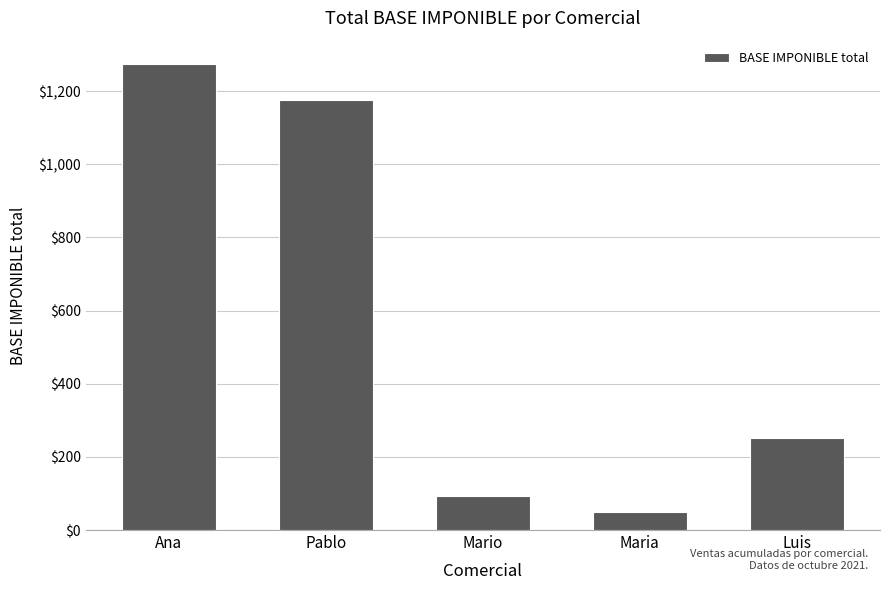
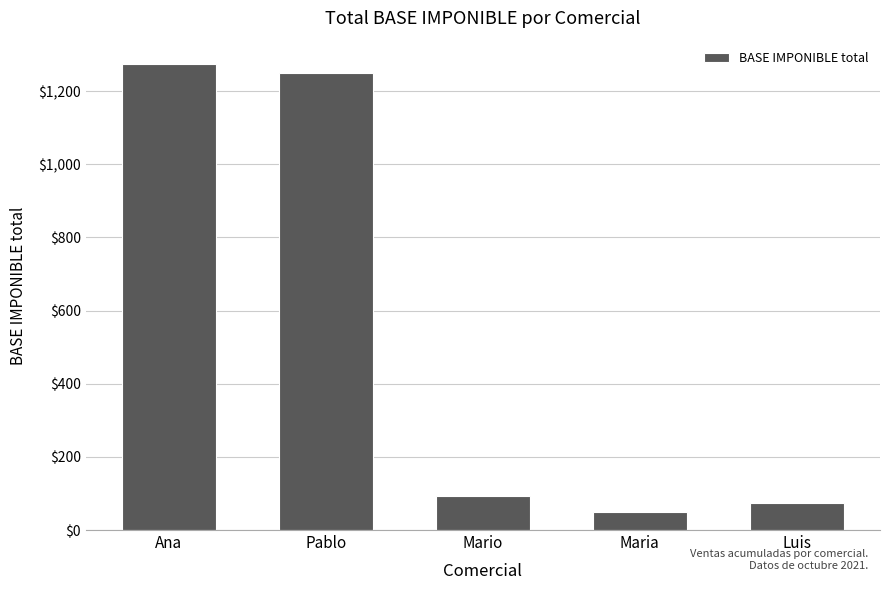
  {
    "Ana": "$1,270",
-   "Pablo": "$1,180",
+   "Pablo": "$1,250",
    "Mario": "$90",
    "Maria": "$50",
-   "Luis": "$250"
+   "Luis": "$80"
  }
